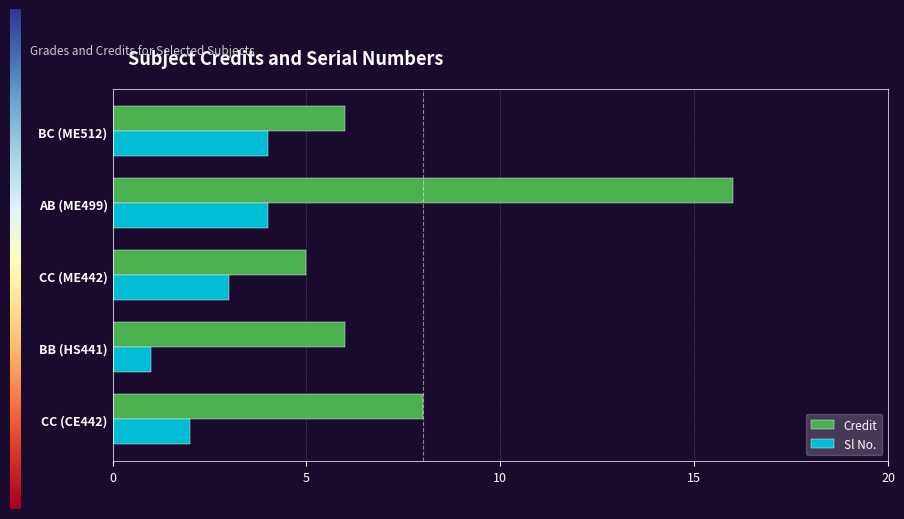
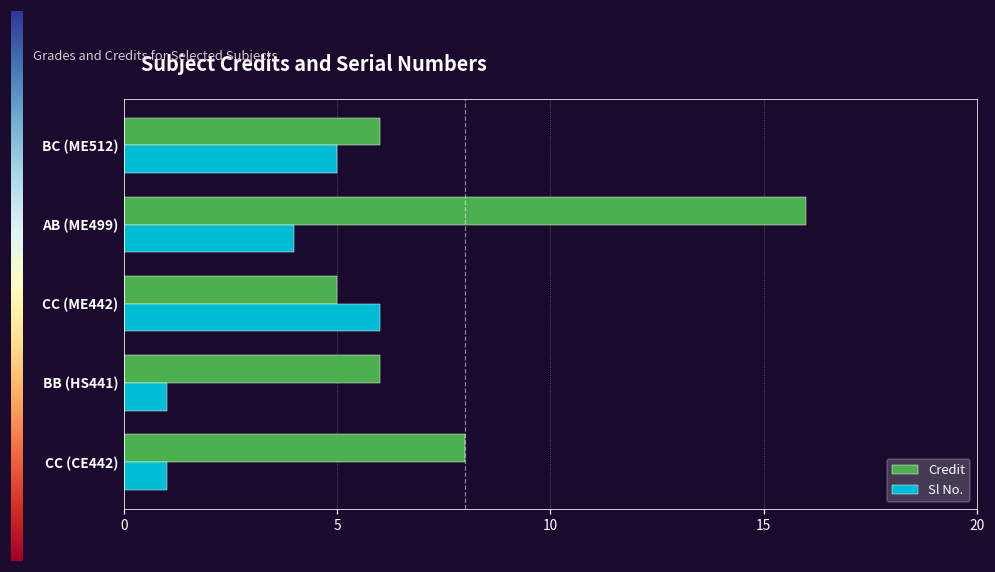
  {
    "Credit": {
      "BC (ME512)": 6,
      "AB (ME499)": 16,
      "CC (ME442)": 5,
      "BB (HS441)": 6,
      "CC (CE442)": 8
    },
    "Sl No.": {
-     "BC (ME512)": 4,
+     "BC (ME512)": 5,
      "AB (ME499)": 4,
-     "CC (ME442)": 3,
+     "CC (ME442)": 6,
      "BB (HS441)": 1,
-     "CC (CE442)": 2
+     "CC (CE442)": 1
    }
  }
